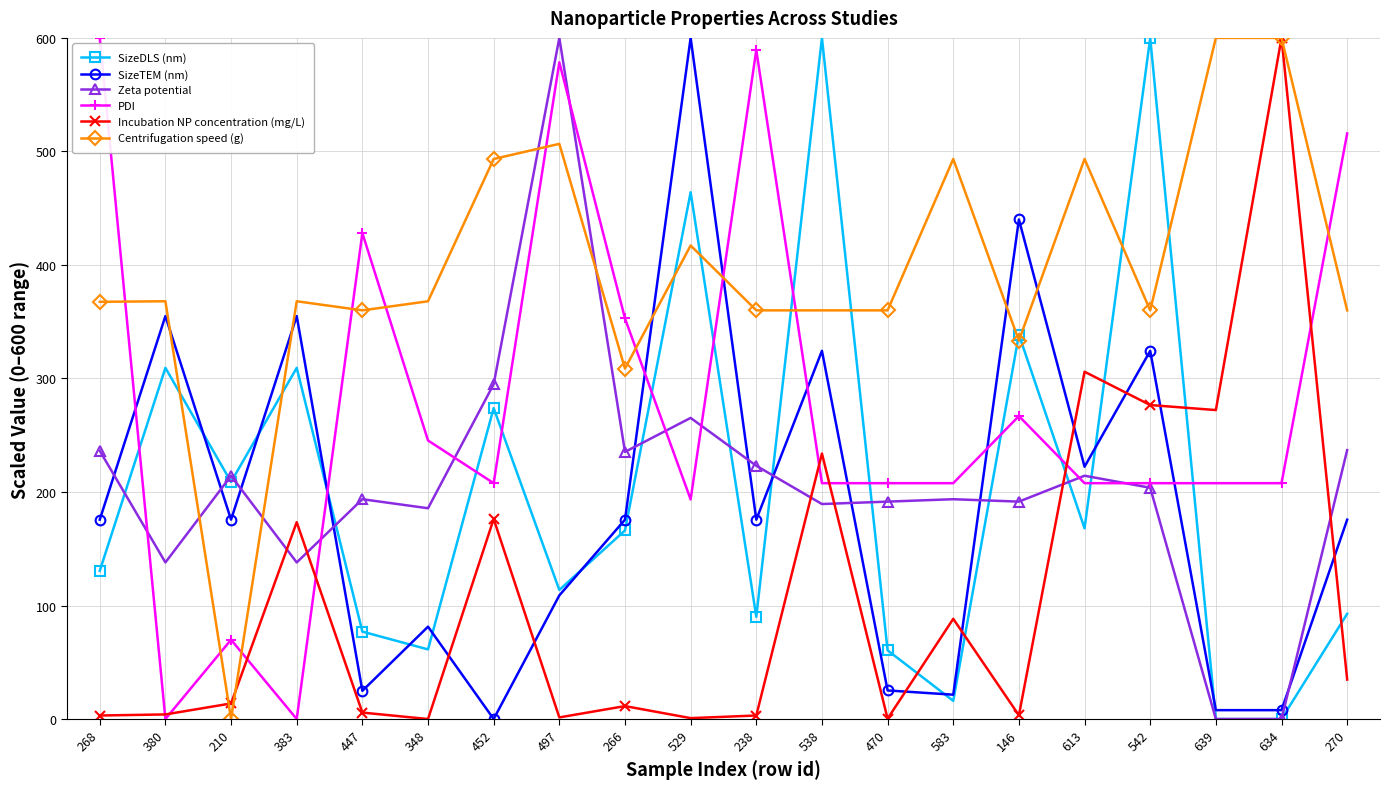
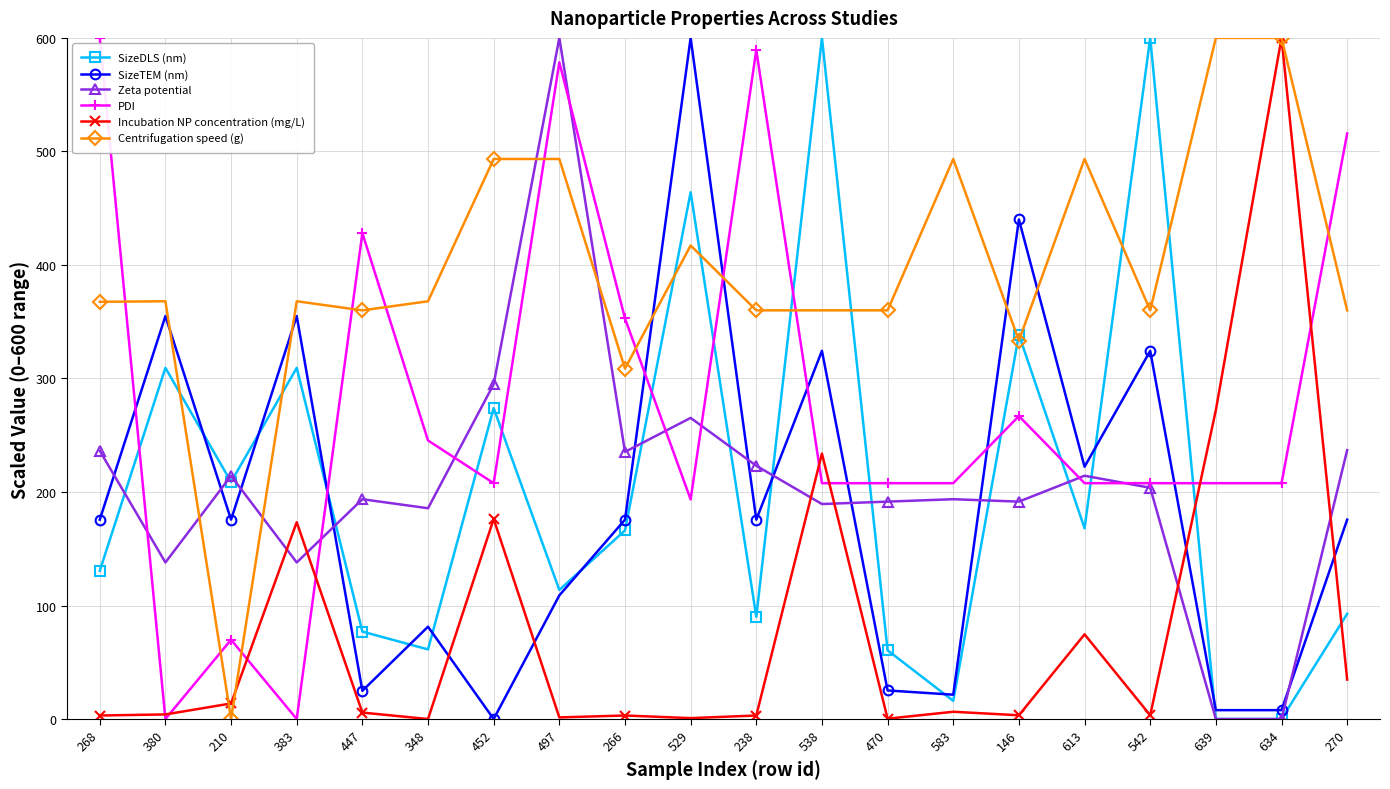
  {
    "SizeDLS (nm)": {
      "268": 131,
      "380": 309,
      "210": 209,
      "383": 309,
      "447": 77,
      "348": 61,
      "452": 274,
      "497": 114,
      "266": 166,
      "529": 464,
      "238": 90,
      "538": 600,
      "470": 61,
      "583": 16,
      "146": 339,
      "613": 168,
      "542": 600,
      "270": 93
    },
    "SizeTEM (nm)": {
      "268": 176,
      "380": 355,
      "210": 176,
      "383": 355,
      "447": 25,
      "348": 81,
      "452": 0,
      "497": 109,
      "266": 176,
      "529": 600,
      "238": 176,
      "538": 324,
      "470": 25,
      "583": 21,
      "146": 440,
      "613": 222,
      "542": 324,
      "639": 8,
      "634": 8,
      "270": 176
    },
    "Zeta potential": {
      "268": 236,
      "380": 138,
      "210": 214,
      "383": 138,
      "447": 194,
      "348": 186,
      "452": 295,
      "497": 600,
      "266": 235,
      "529": 265,
      "238": 223,
      "538": 189,
      "470": 192,
      "583": 194,
      "146": 192,
      "613": 214,
      "542": 204,
      "270": 237
    },
    "PDI": {
      "268": 600,
      "380": 0,
      "210": 70,
      "383": 0,
      "447": 428,
      "348": 245,
      "452": 208,
      "497": 579,
      "266": 353,
      "529": 193,
      "238": 589,
      "538": 208,
      "470": 208,
      "583": 208,
      "146": 267,
      "613": 208,
      "542": 208,
      "639": 208,
      "634": 208,
      "270": 516
    },
    "Incubation NP concentration (mg/L)": {
      "268": 3,
      "380": 4,
      "210": 14,
      "383": 173,
      "447": 6,
      "348": 0,
      "452": 176,
      "497": 1,
-     "266": 11,
+     "266": 3,
      "529": 1,
      "238": 3,
      "538": 234,
      "470": 0,
-     "583": 88,
+     "583": 6,
      "146": 3,
-     "613": 306,
-     "542": 277,
+     "613": 75,
+     "542": 3,
      "639": 272,
      "270": 35
    },
    "Centrifugation speed (g)": {
      "268": 368,
      "380": 368,
      "210": 0,
      "383": 368,
      "447": 360,
      "348": 368,
      "452": 493,
-     "497": 507,
+     "497": 493,
      "266": 309,
      "529": 417,
      "238": 360,
      "538": 360,
      "470": 360,
      "583": 493,
      "146": 333,
      "613": 493,
      "542": 360,
      "639": 600,
      "270": 360
    }
  }
